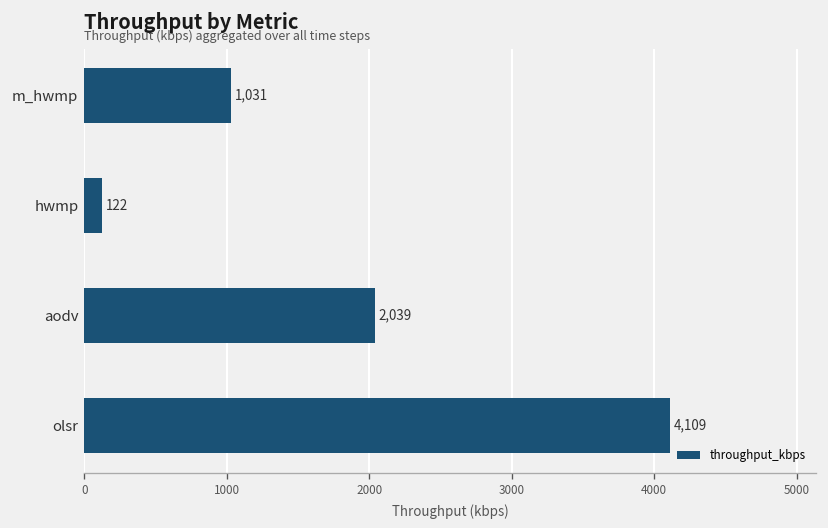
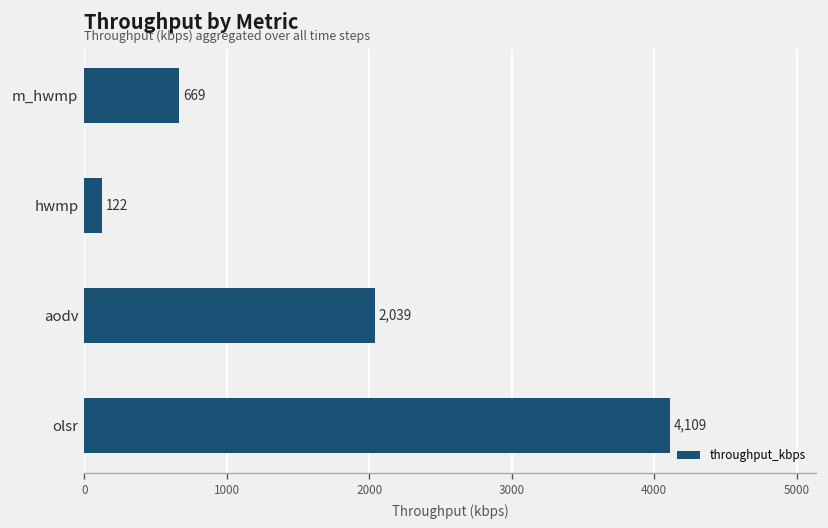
  {
-   "m_hwmp": "1,031",
+   "m_hwmp": "669",
    "hwmp": "122",
    "aodv": "2,039",
    "olsr": "4,109"
  }
